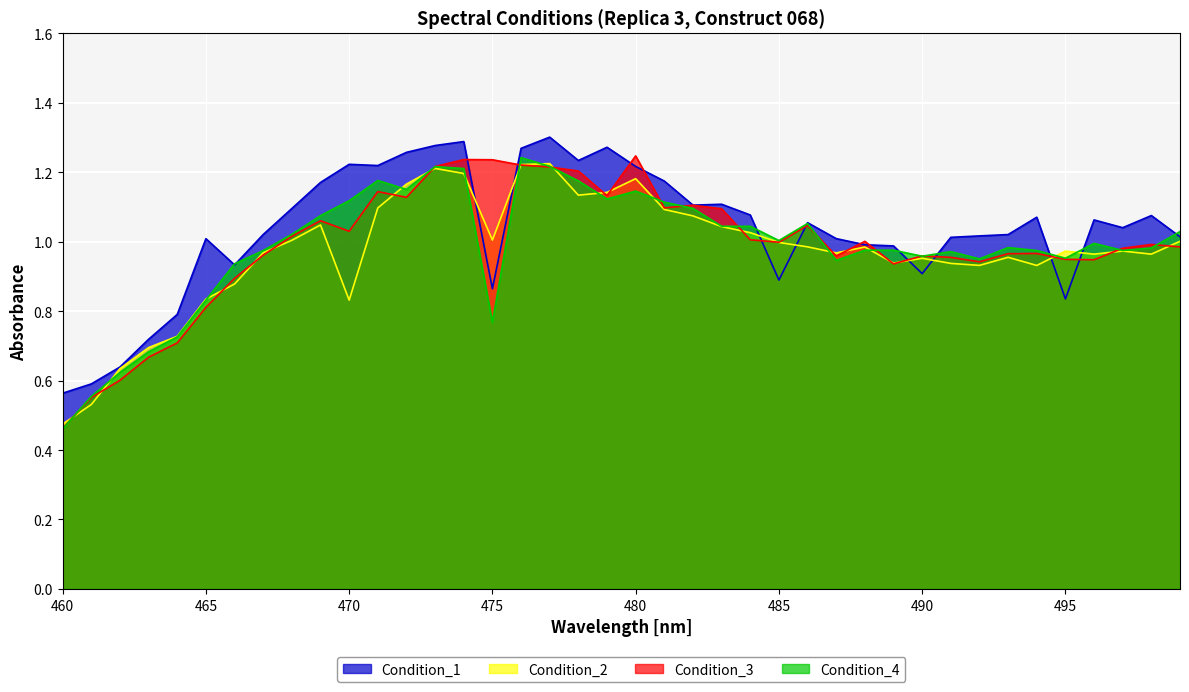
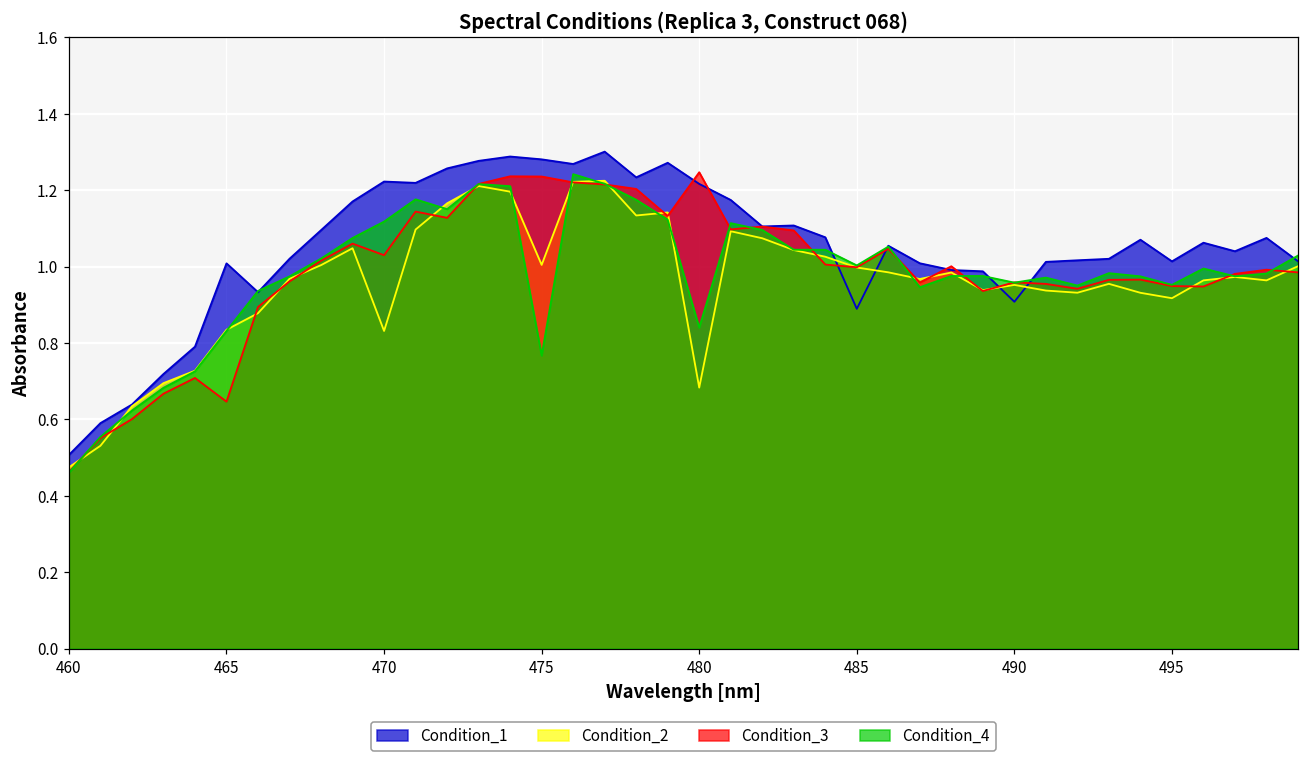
  {
    "Condition_1": {
-     "460": 0.56,
+     "460": 0.51,
      "465": 1.01,
      "470": 1.22,
-     "475": 0.86,
+     "475": 1.28,
      "480": 1.22,
      "485": 0.89,
      "490": 0.91,
-     "495": 0.84
+     "495": 1.01
    },
    "Condition_2": {
      "460": 0.47,
      "470": 0.83,
      "475": 1.00,
-     "480": 1.18,
-     "495": 0.97
+     "480": 0.68,
+     "495": 0.92
    },
    "Condition_3": {
-     "465": 0.81,
+     "465": 0.65,
      "470": 1.03,
      "475": 1.24,
      "480": 1.25
    },
    "Condition_4": {
      "470": 1.12,
      "475": 0.77,
-     "480": 1.15
+     "480": 0.84
    }
  }
